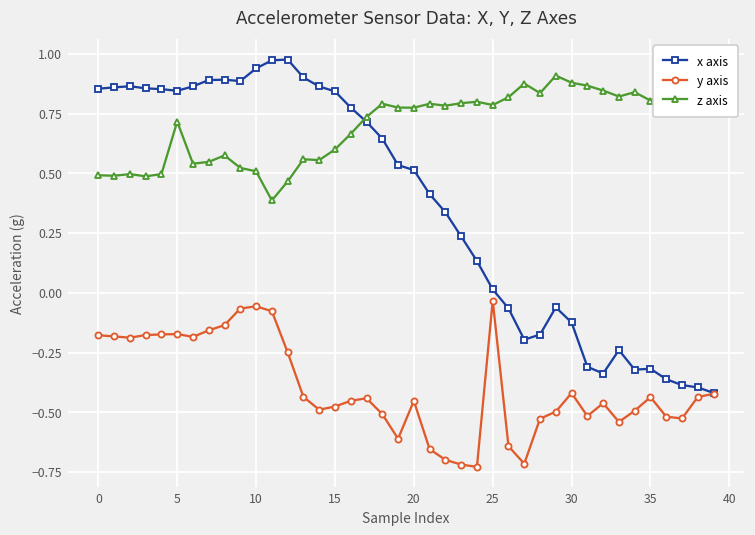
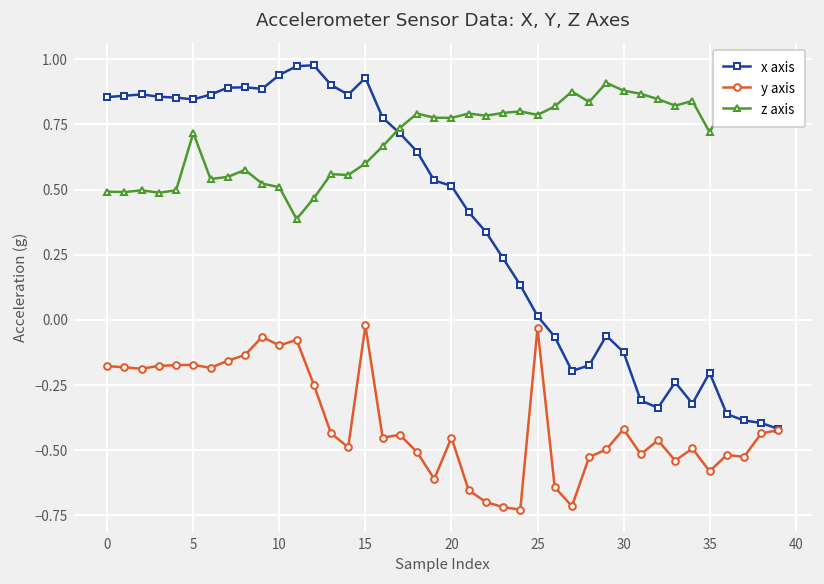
  {
    "x axis": {
      "0": 0.85,
      "5": 0.85,
      "10": 0.94,
-     "15": 0.84,
+     "15": 0.93,
      "20": 0.51,
      "25": 0.01,
      "30": -0.12,
-     "35": -0.32
+     "35": -0.20
    },
    "y axis": {
      "0": -0.18,
      "5": -0.17,
-     "10": -0.06,
-     "15": -0.48,
+     "10": -0.10,
+     "15": -0.02,
      "20": -0.45,
      "25": -0.03,
      "30": -0.42,
-     "35": -0.44
+     "35": -0.58
    },
    "z axis": {
      "0": 0.49,
      "5": 0.72,
      "10": 0.51,
      "15": 0.60,
      "20": 0.77,
      "25": 0.79,
      "30": 0.88,
-     "35": 0.80
+     "35": 0.72
    }
  }
